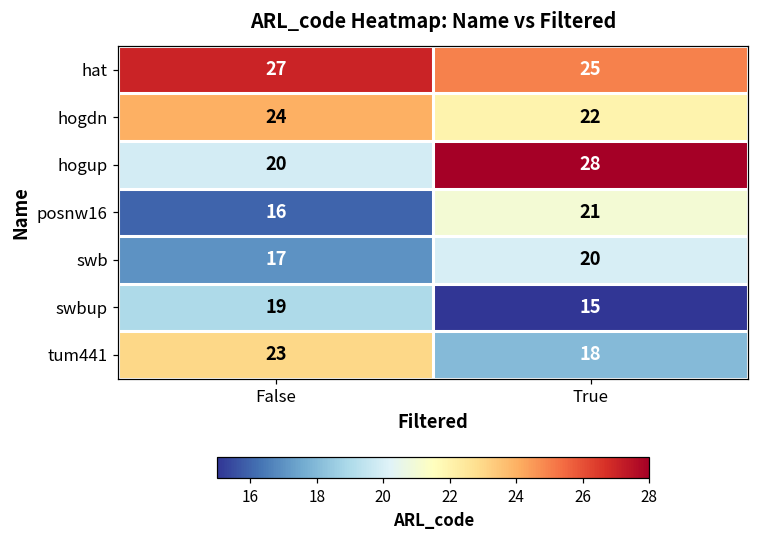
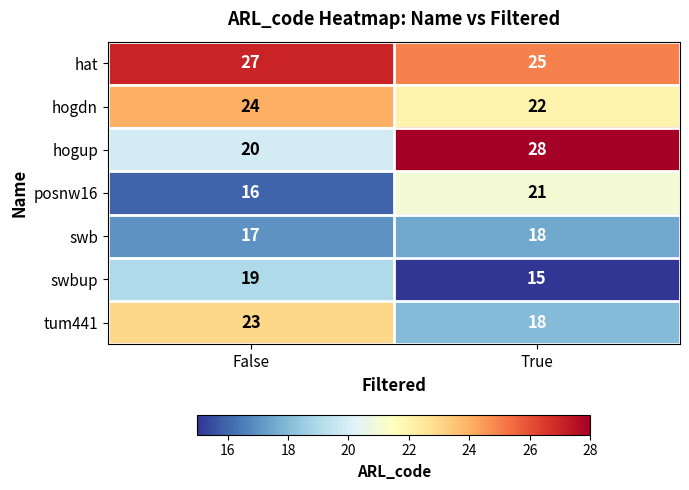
  {
    "hat": {
      "False": 27,
      "True": 25
    },
    "hogdn": {
      "False": 24,
      "True": 22
    },
    "hogup": {
      "False": 20,
      "True": 28
    },
    "posnw16": {
      "False": 16,
      "True": 21
    },
    "swb": {
      "False": 17,
-     "True": 20
+     "True": 18
    },
    "swbup": {
      "False": 19,
      "True": 15
    },
    "tum441": {
      "False": 23,
      "True": 18
    }
  }
